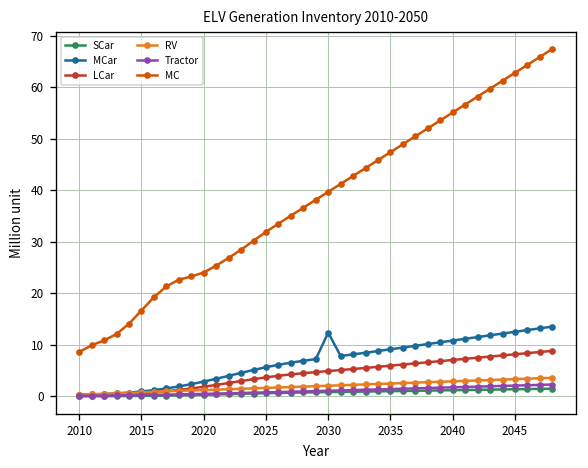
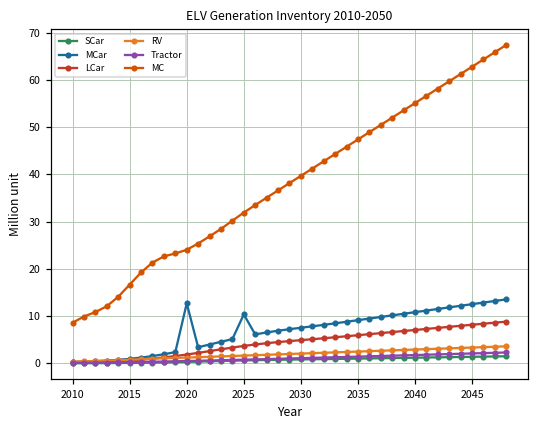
  {
    "SCar": {
      "2045": 1
    },
    "MCar": {
-     "2020": 3,
-     "2025": 6,
-     "2030": 12,
+     "2020": 13,
+     "2025": 10,
+     "2030": 8,
      "2035": 9,
      "2040": 11,
      "2045": 13
    },
    "Tractor": {
      "2045": 2
    }
  }
